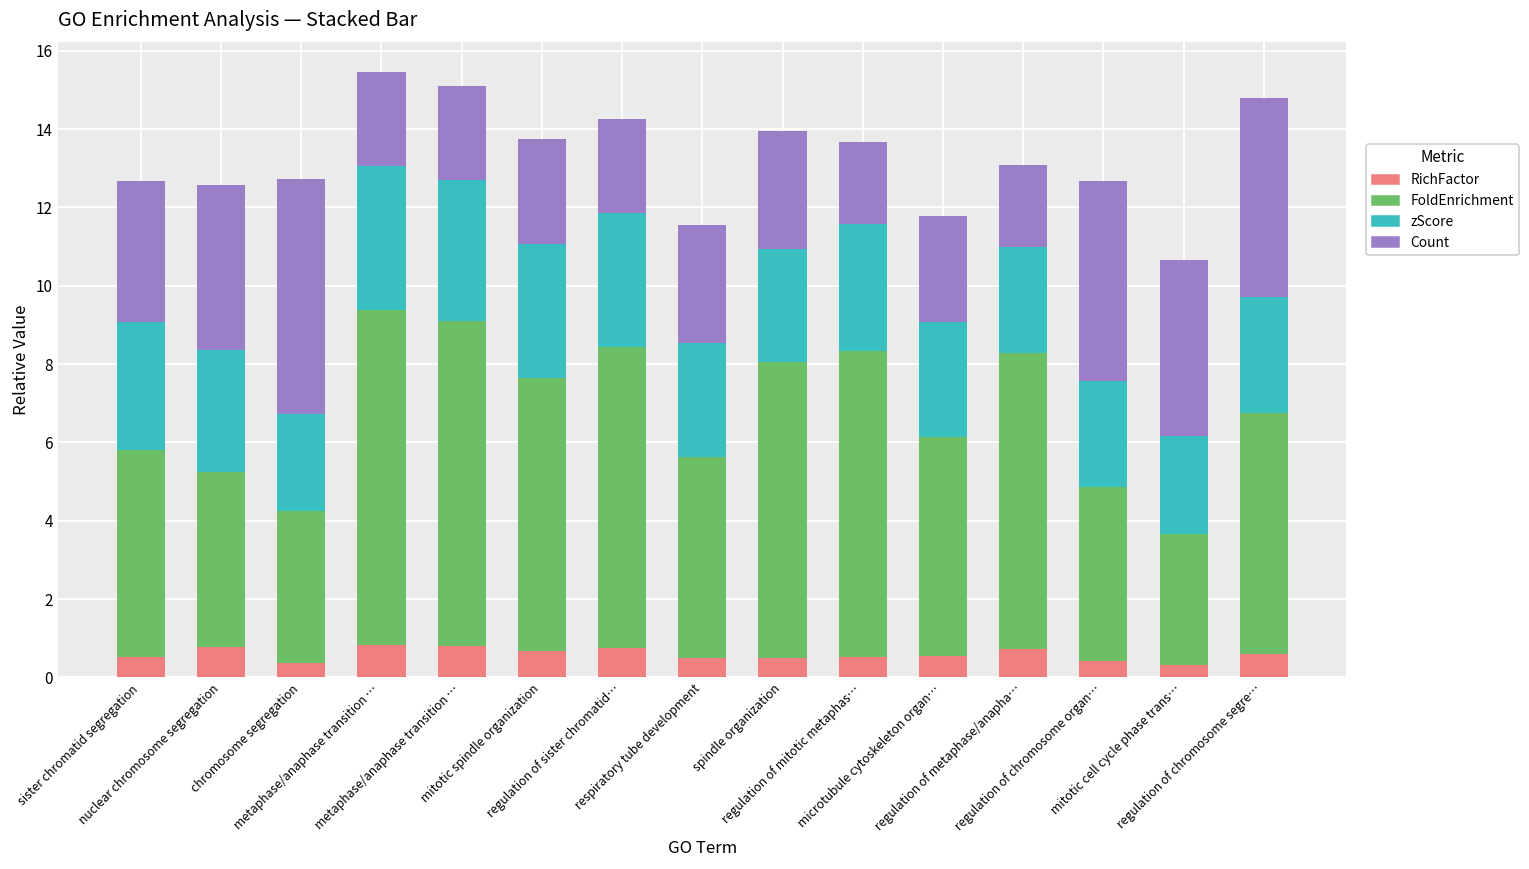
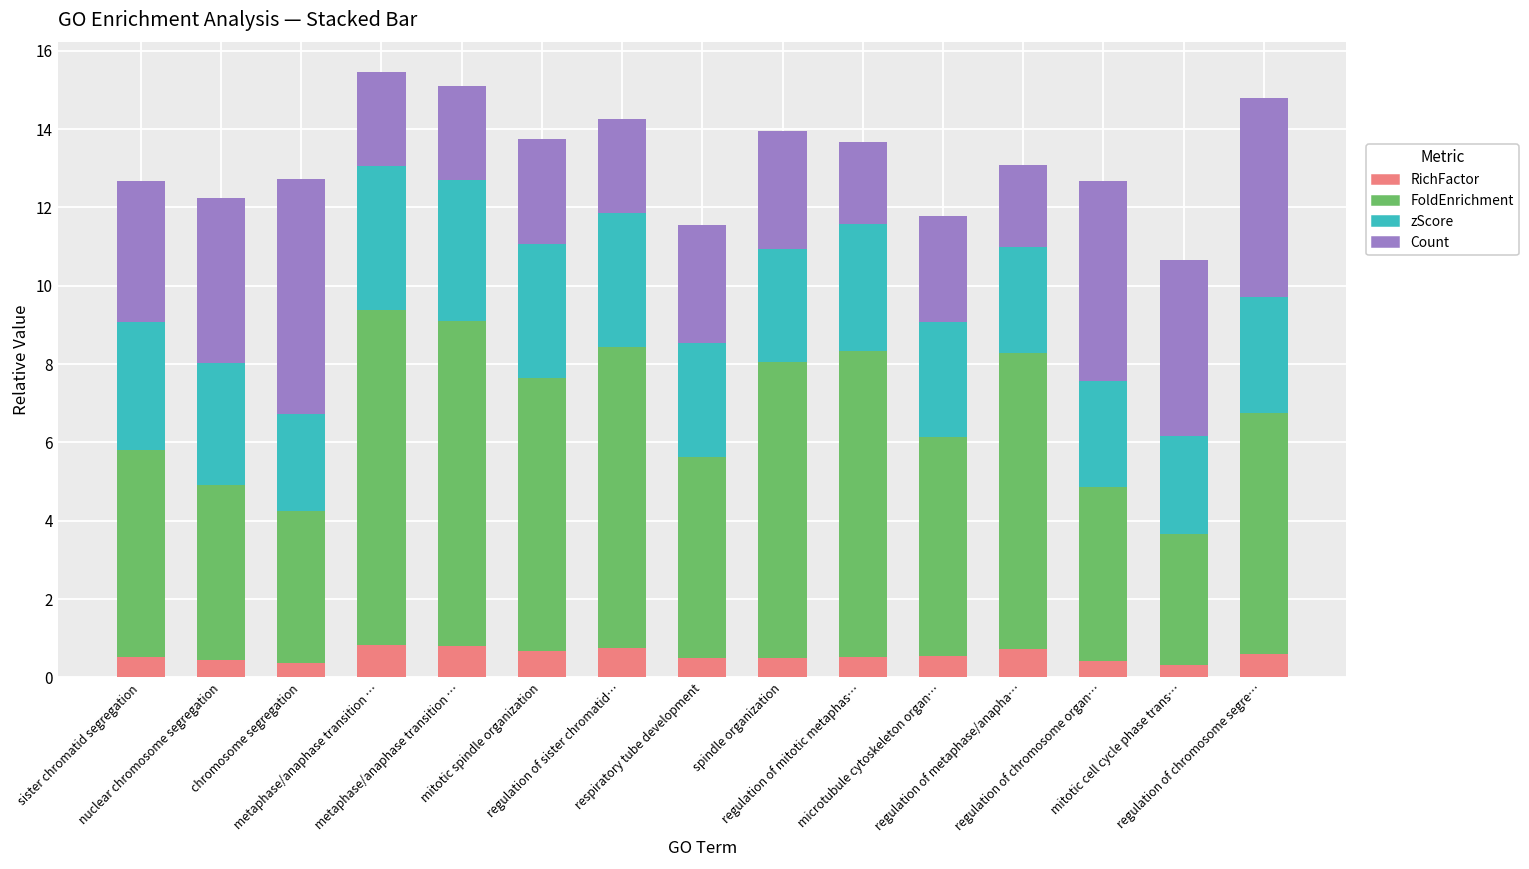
  {
    "RichFactor": {
      "sister chromatid segregation": 0.5,
-     "nuclear chromosome segregation": 0.8,
+     "nuclear chromosome segregation": 0.4,
      "chromosome segregation": 0.4,
      "mitotic spindle organization": 0.7,
      "regulation of sister chromatid…": 0.7,
      "respiratory tube development": 0.5,
      "spindle organization": 0.5,
      "regulation of mitotic metaphas…": 0.5,
      "microtubule cytoskeleton organ…": 0.5,
      "regulation of metaphase/anapha…": 0.7,
      "regulation of chromosome organ…": 0.4,
      "mitotic cell cycle phase trans…": 0.3,
      "regulation of chromosome segre…": 0.6
    },
    "FoldEnrichment": {
      "sister chromatid segregation": 5.3,
      "nuclear chromosome segregation": 4.5,
      "chromosome segregation": 3.9,
      "mitotic spindle organization": 7.0,
      "regulation of sister chromatid…": 7.7,
      "respiratory tube development": 5.1,
      "spindle organization": 7.6,
      "regulation of mitotic metaphas…": 7.8,
      "microtubule cytoskeleton organ…": 5.6,
      "regulation of metaphase/anapha…": 7.6,
      "regulation of chromosome organ…": 4.4,
      "mitotic cell cycle phase trans…": 3.3,
      "regulation of chromosome segre…": 6.1
    },
    "zScore": {
      "sister chromatid segregation": 3.3,
      "nuclear chromosome segregation": 3.1,
      "chromosome segregation": 2.5,
      "mitotic spindle organization": 3.4,
      "regulation of sister chromatid…": 3.4,
      "respiratory tube development": 2.9,
      "spindle organization": 2.9,
      "regulation of mitotic metaphas…": 3.2,
      "microtubule cytoskeleton organ…": 2.9,
      "regulation of metaphase/anapha…": 2.7,
      "regulation of chromosome organ…": 2.7,
      "mitotic cell cycle phase trans…": 2.5,
      "regulation of chromosome segre…": 3.0
    },
    "Count": {
      "sister chromatid segregation": 3.6,
      "nuclear chromosome segregation": 4.2,
      "chromosome segregation": 6.0,
      "mitotic spindle organization": 2.7,
      "regulation of sister chromatid…": 2.4,
      "respiratory tube development": 3.0,
      "spindle organization": 3.0,
      "regulation of mitotic metaphas…": 2.1,
      "microtubule cytoskeleton organ…": 2.7,
      "regulation of metaphase/anapha…": 2.1,
      "regulation of chromosome organ…": 5.1,
      "mitotic cell cycle phase trans…": 4.5,
      "regulation of chromosome segre…": 5.1
    }
  }
